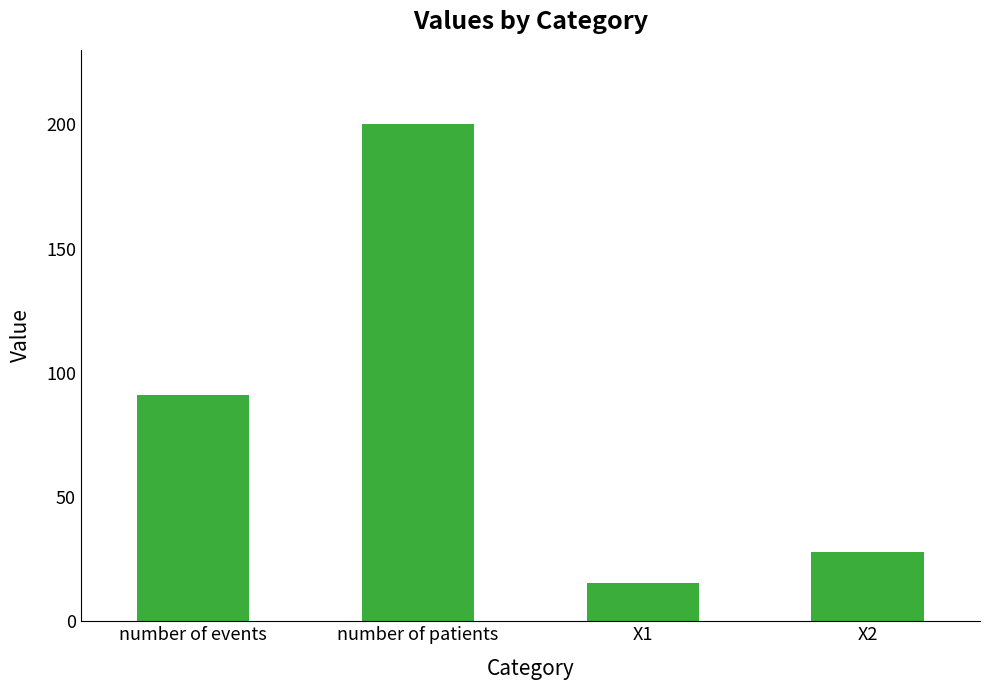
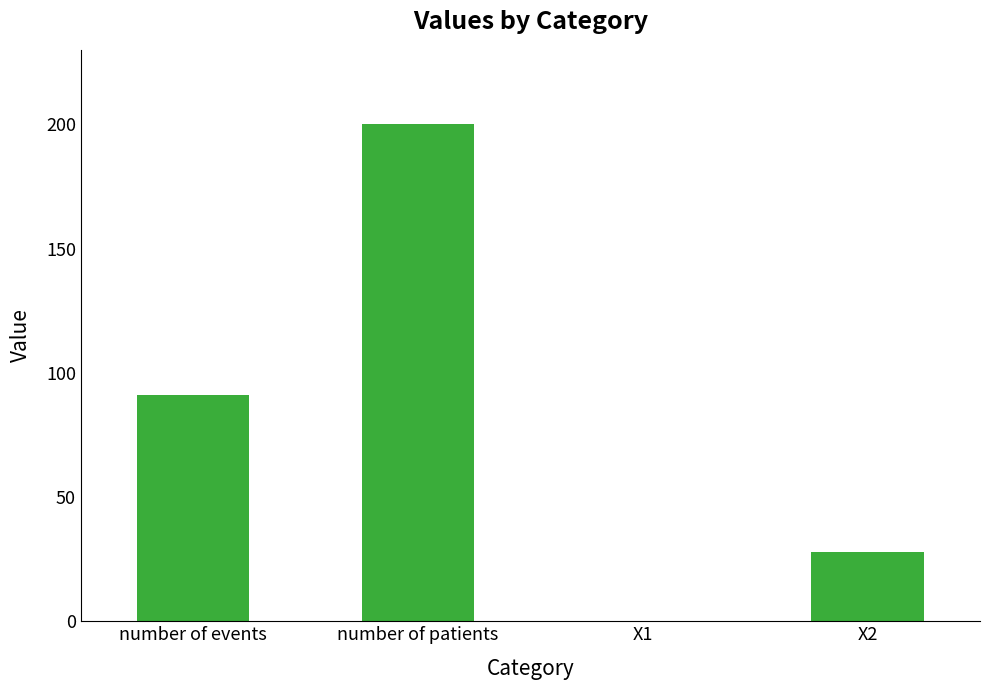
  {
    "number of events": 91,
    "number of patients": 200,
-   "X1": 15,
+   "X1": 0,
    "X2": 28
  }
